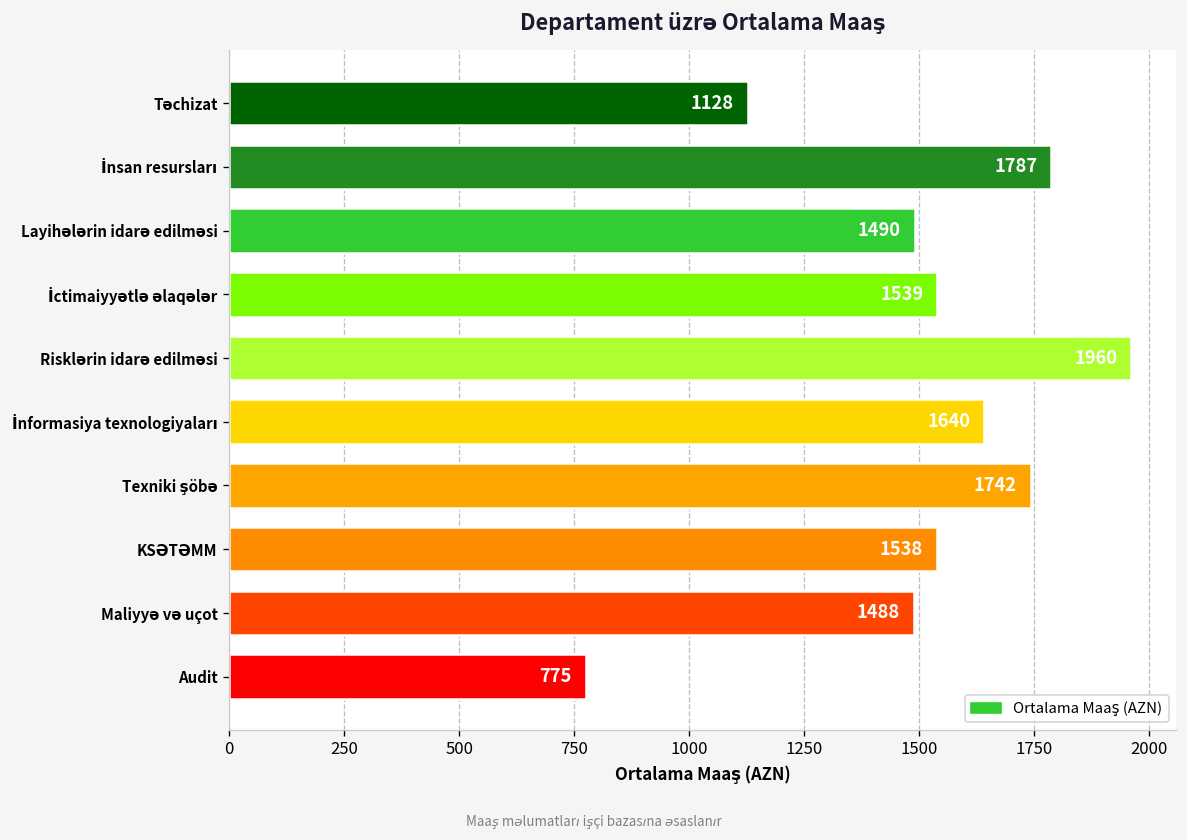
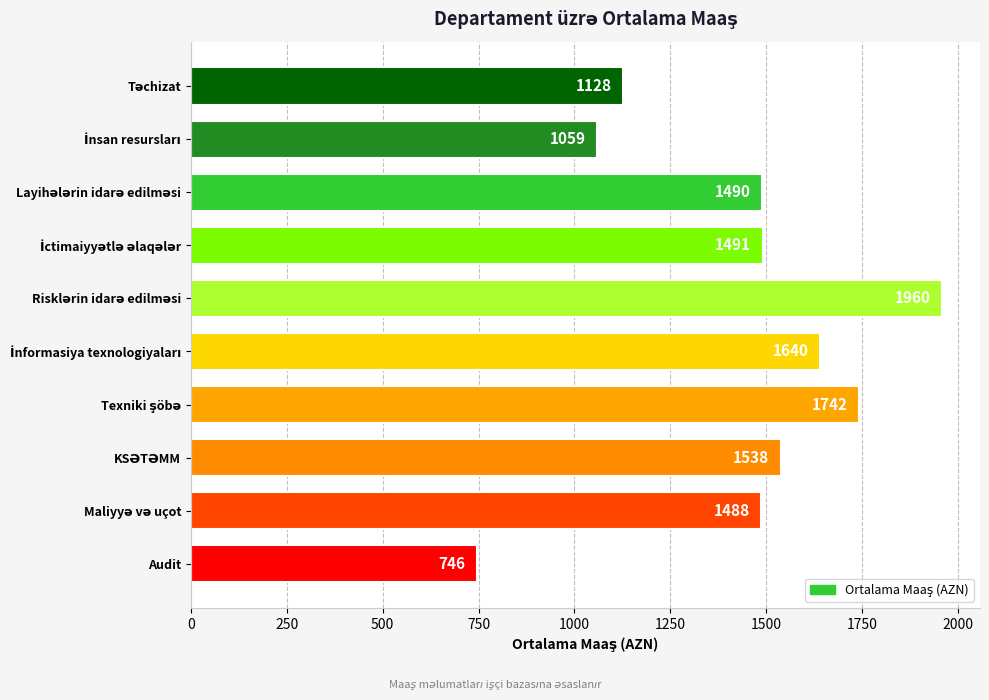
  {
    "Təchizat": 1128,
-   "İnsan resursları": 1787,
+   "İnsan resursları": 1059,
    "Layihələrin idarə edilməsi": 1490,
-   "İctimaiyyətlə əlaqələr": 1539,
+   "İctimaiyyətlə əlaqələr": 1491,
    "Risklərin idarə edilməsi": 1960,
    "İnformasiya texnologiyaları": 1640,
    "Texniki şöbə": 1742,
    "KSƏTƏMM": 1538,
    "Maliyyə və uçot": 1488,
-   "Audit": 775
+   "Audit": 746
  }
